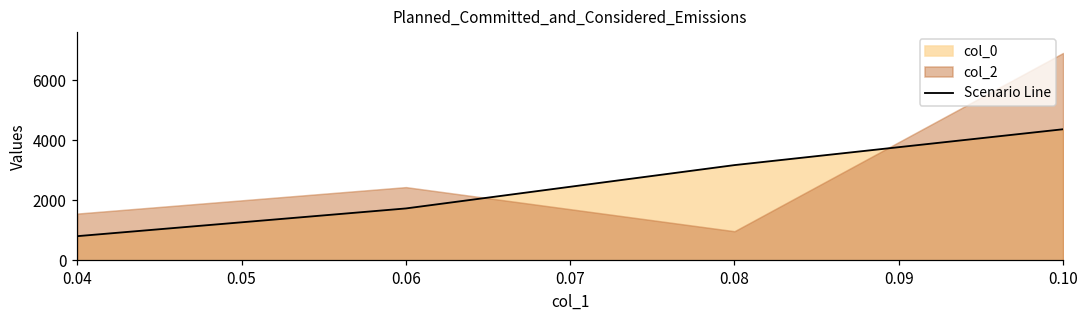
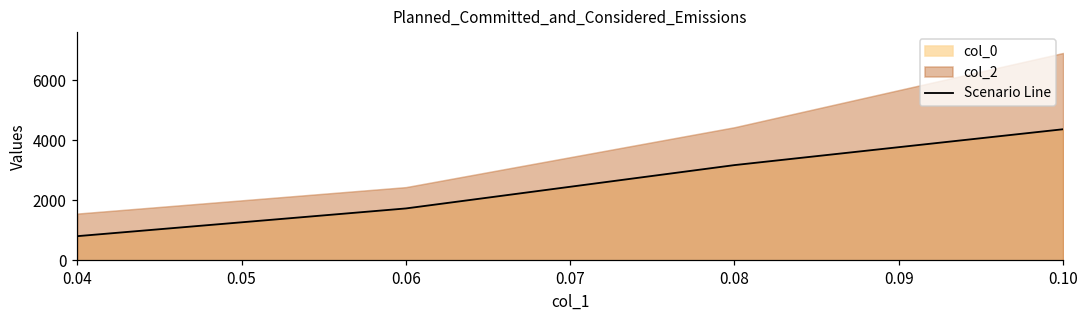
  {
    "col_0": {
      "0.04": 800,
      "0.06": 1700,
      "0.08": 3200,
      "0.10": 4400
    },
    "col_2": {
      "0.04": 1600,
      "0.06": 2400,
-     "0.08": 1000,
+     "0.08": 4400,
      "0.10": 6900
    }
  }
